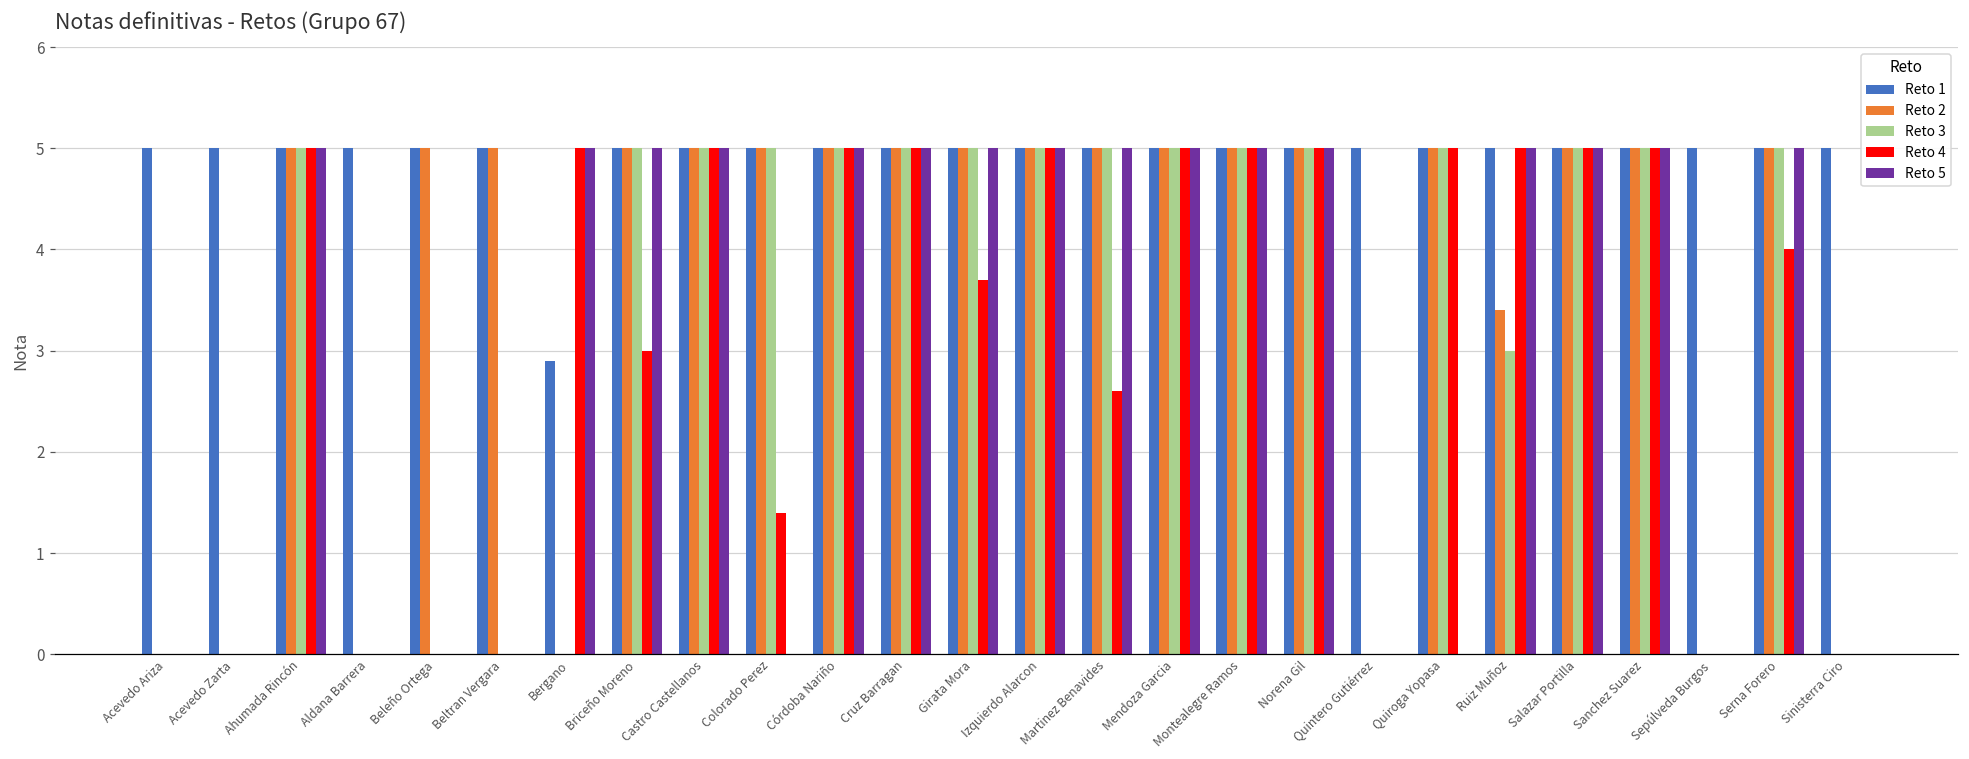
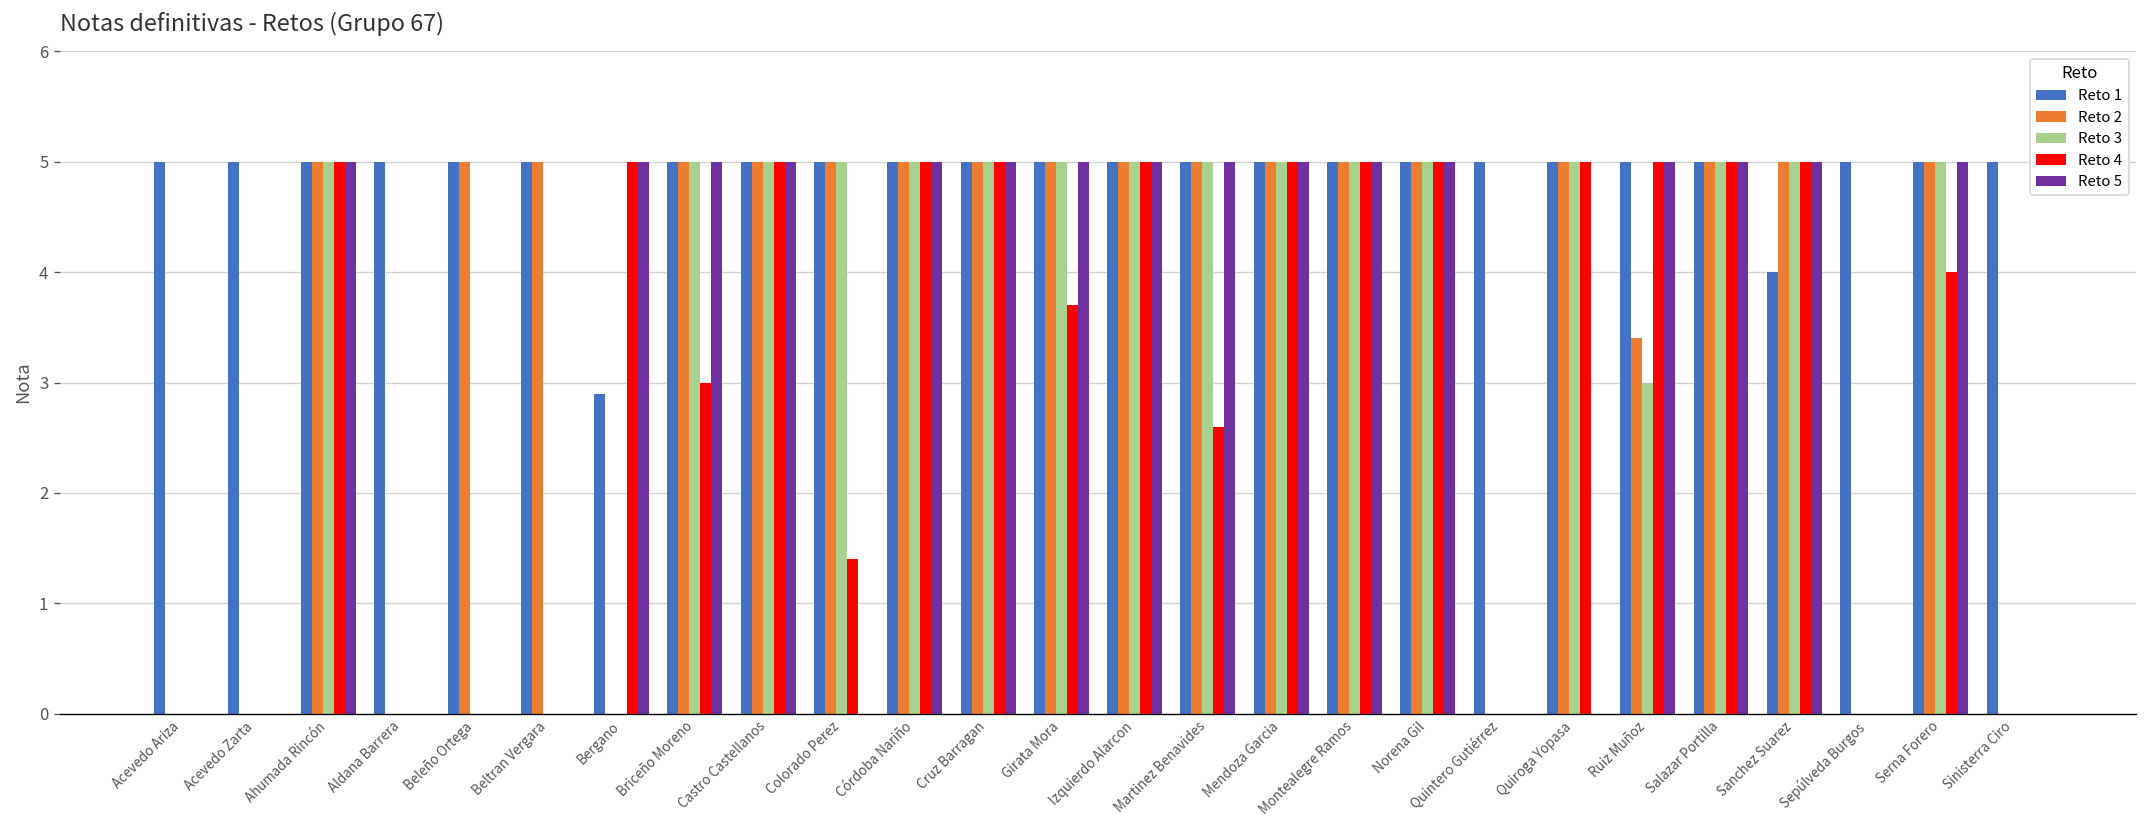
  {
    "Reto 1": {
      "Acevedo Ariza": 5,
      "Acevedo Zarta": 5,
      "Ahumada Rincón": 5,
      "Aldana Barrera": 5,
      "Beleño Ortega": 5,
      "Beltran Vergara": 5,
      "Bergano": 2.9,
      "Briceño Moreno": 5,
      "Castro Castellanos": 5,
      "Colorado Perez": 5,
      "Córdoba Nariño": 5,
      "Cruz Barragan": 5,
      "Girata Mora": 5,
      "Izquierdo Alarcon": 5,
      "Martinez Benavides": 5,
      "Mendoza Garcia": 5,
      "Montealegre Ramos": 5,
      "Norena Gil": 5,
      "Quintero Gutiérrez": 5,
      "Quiroga Yopasa": 5,
      "Ruiz Muñoz": 5,
      "Salazar Portilla": 5,
-     "Sanchez Suarez": 5,
+     "Sanchez Suarez": 4,
      "Sepúlveda Burgos": 5,
      "Serna Forero": 5,
      "Sinisterra Ciro": 5
    },
    "Reto 2": {
      "Acevedo Ariza": 0,
      "Acevedo Zarta": 0,
      "Ahumada Rincón": 5,
      "Aldana Barrera": 0,
      "Beleño Ortega": 5,
      "Beltran Vergara": 5,
      "Bergano": 0,
      "Briceño Moreno": 5,
      "Castro Castellanos": 5,
      "Colorado Perez": 5,
      "Córdoba Nariño": 5,
      "Cruz Barragan": 5,
      "Girata Mora": 5,
      "Izquierdo Alarcon": 5,
      "Martinez Benavides": 5,
      "Mendoza Garcia": 5,
      "Montealegre Ramos": 5,
      "Norena Gil": 5,
      "Quintero Gutiérrez": 0,
      "Quiroga Yopasa": 5,
      "Ruiz Muñoz": 3.4,
      "Salazar Portilla": 5,
      "Sanchez Suarez": 5,
      "Sepúlveda Burgos": 0,
      "Serna Forero": 5,
      "Sinisterra Ciro": 0
    },
    "Reto 3": {
      "Acevedo Ariza": 0,
      "Acevedo Zarta": 0,
      "Ahumada Rincón": 5,
      "Aldana Barrera": 0,
      "Beleño Ortega": 0,
      "Beltran Vergara": 0,
      "Bergano": 0,
      "Briceño Moreno": 5,
      "Castro Castellanos": 5,
      "Colorado Perez": 5,
      "Córdoba Nariño": 5,
      "Cruz Barragan": 5,
      "Girata Mora": 5,
      "Izquierdo Alarcon": 5,
      "Martinez Benavides": 5,
      "Mendoza Garcia": 5,
      "Montealegre Ramos": 5,
      "Norena Gil": 5,
      "Quintero Gutiérrez": 0,
      "Quiroga Yopasa": 5,
      "Ruiz Muñoz": 3,
      "Salazar Portilla": 5,
      "Sanchez Suarez": 5,
      "Sepúlveda Burgos": 0,
      "Serna Forero": 5,
      "Sinisterra Ciro": 0
    },
    "Reto 4": {
      "Acevedo Ariza": 0,
      "Acevedo Zarta": 0,
      "Ahumada Rincón": 5,
      "Aldana Barrera": 0,
      "Beleño Ortega": 0,
      "Beltran Vergara": 0,
      "Bergano": 5,
      "Briceño Moreno": 3,
      "Castro Castellanos": 5,
      "Colorado Perez": 1.4,
      "Córdoba Nariño": 5,
      "Cruz Barragan": 5,
      "Girata Mora": 3.7,
      "Izquierdo Alarcon": 5,
      "Martinez Benavides": 2.6,
      "Mendoza Garcia": 5,
      "Montealegre Ramos": 5,
      "Norena Gil": 5,
      "Quintero Gutiérrez": 0,
      "Quiroga Yopasa": 5,
      "Ruiz Muñoz": 5,
      "Salazar Portilla": 5,
      "Sanchez Suarez": 5,
      "Sepúlveda Burgos": 0,
      "Serna Forero": 4,
      "Sinisterra Ciro": 0
    },
    "Reto 5": {
      "Acevedo Ariza": 0,
      "Acevedo Zarta": 0,
      "Ahumada Rincón": 5,
      "Aldana Barrera": 0,
      "Beleño Ortega": 0,
      "Beltran Vergara": 0,
      "Bergano": 5,
      "Briceño Moreno": 5,
      "Castro Castellanos": 5,
      "Colorado Perez": 0,
      "Córdoba Nariño": 5,
      "Cruz Barragan": 5,
      "Girata Mora": 5,
      "Izquierdo Alarcon": 5,
      "Martinez Benavides": 5,
      "Mendoza Garcia": 5,
      "Montealegre Ramos": 5,
      "Norena Gil": 5,
      "Quintero Gutiérrez": 0,
      "Quiroga Yopasa": 0,
      "Ruiz Muñoz": 5,
      "Salazar Portilla": 5,
      "Sanchez Suarez": 5,
      "Sepúlveda Burgos": 0,
      "Serna Forero": 5,
      "Sinisterra Ciro": 0
    }
  }
